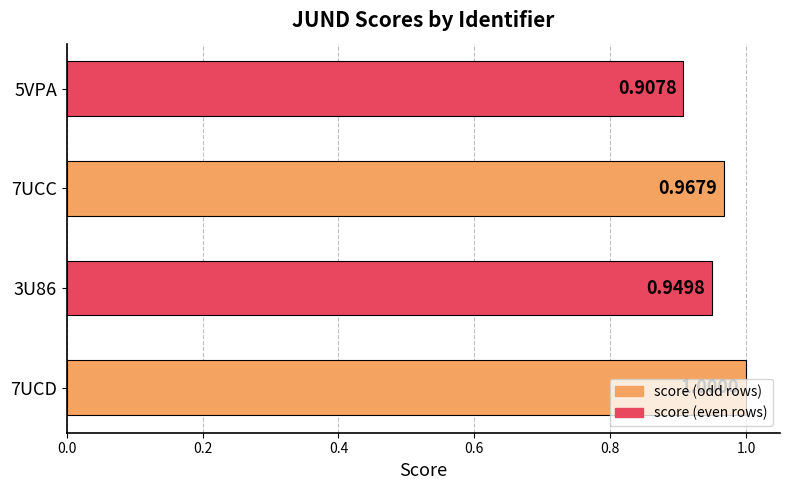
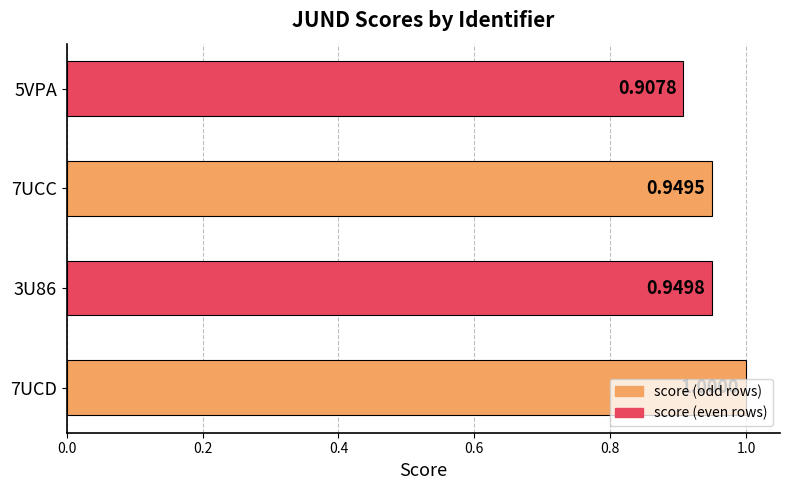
  {
    "5VPA": 0.9078,
-   "7UCC": 0.9679,
+   "7UCC": 0.9495,
    "3U86": 0.9498
  }
